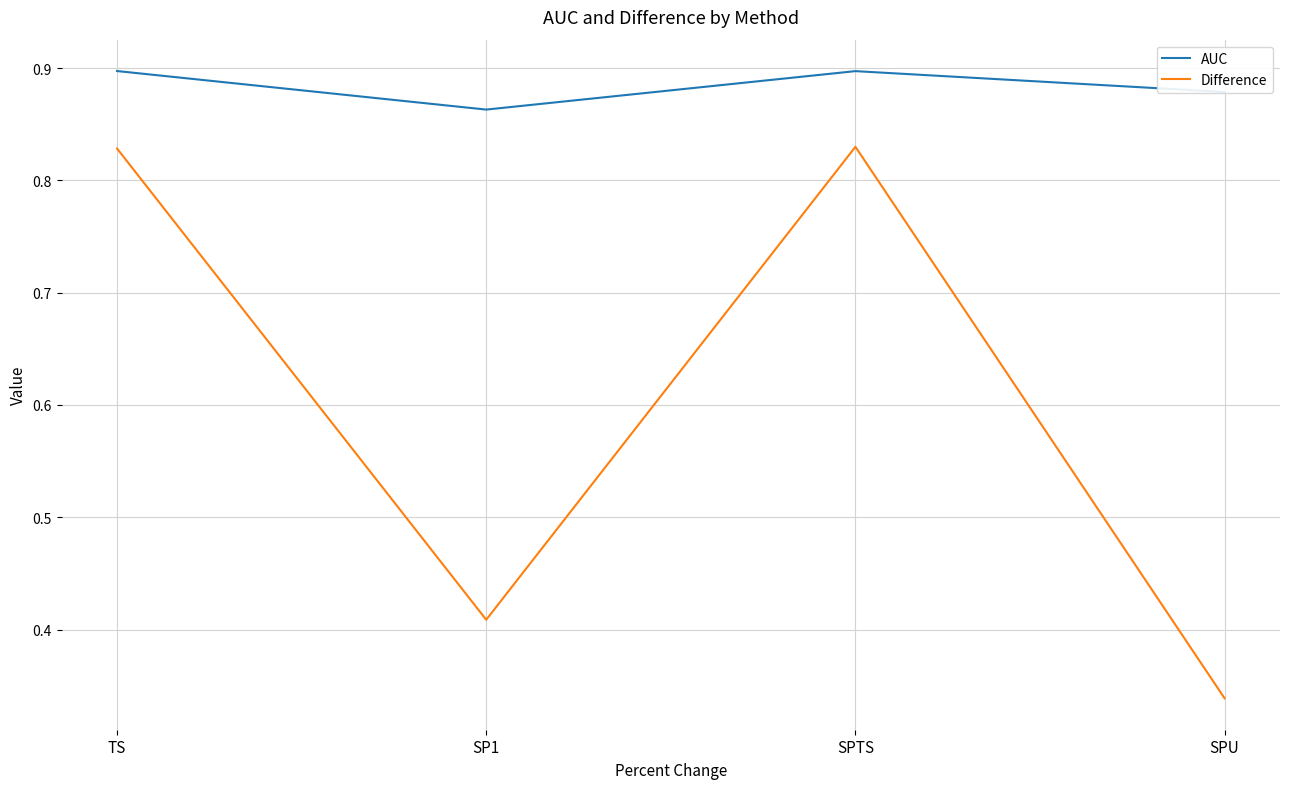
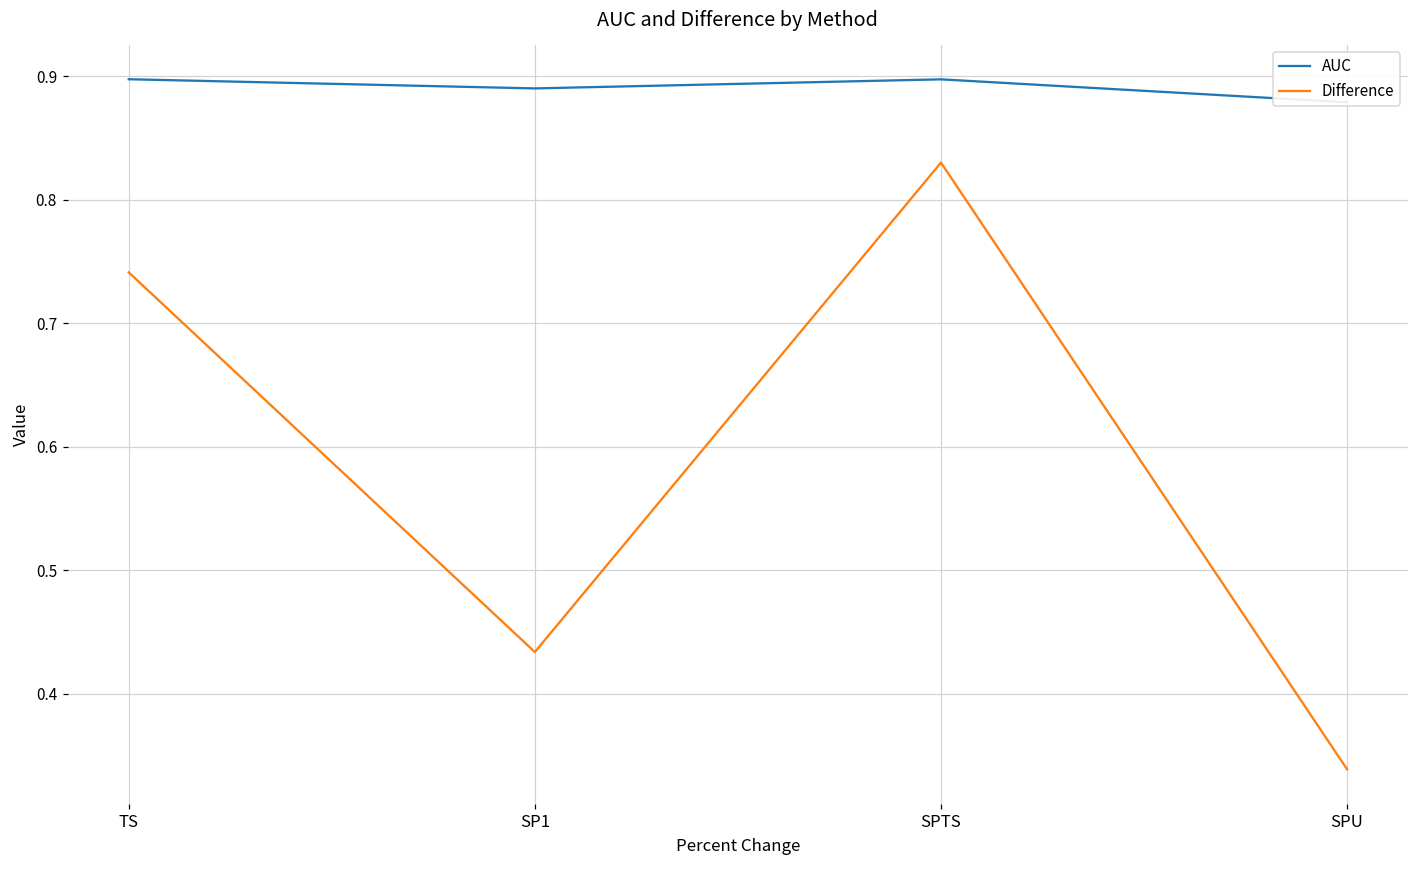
  {
    "AUC": {
      "TS": 0.897,
-     "SP1": 0.863,
+     "SP1": 0.890,
      "SPTS": 0.897
    },
    "Difference": {
-     "TS": 0.828,
-     "SP1": 0.409,
+     "TS": 0.741,
+     "SP1": 0.434,
      "SPTS": 0.830,
      "SPU": 0.339
    }
  }
